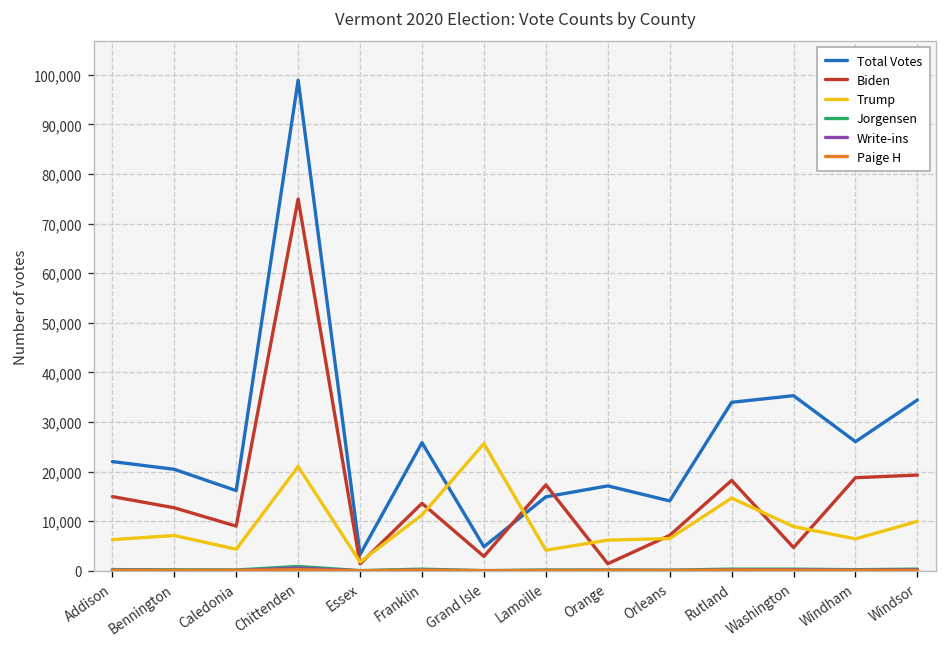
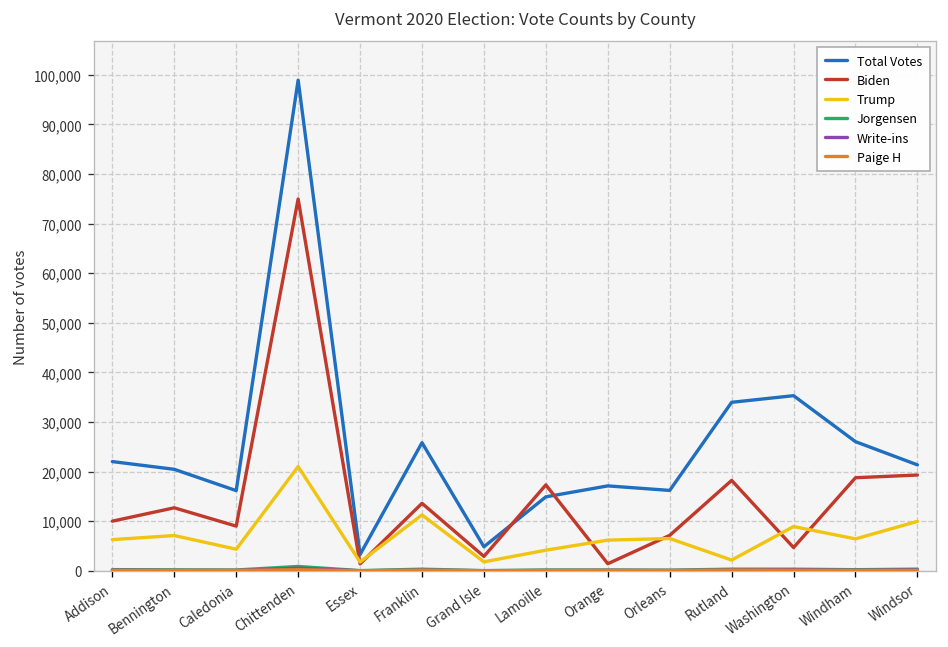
  {
    "Total Votes": {
      "Addison": "22,000",
      "Bennington": "20,000",
      "Caledonia": "16,000",
      "Chittenden": "99,000",
      "Essex": "3,000",
      "Franklin": "26,000",
      "Grand Isle": "5,000",
      "Lamoille": "15,000",
      "Orange": "17,000",
-     "Orleans": "14,000",
+     "Orleans": "16,000",
      "Rutland": "34,000",
      "Washington": "35,000",
      "Windham": "26,000",
-     "Windsor": "34,000"
+     "Windsor": "21,000"
    },
    "Biden": {
-     "Addison": "15,000",
+     "Addison": "10,000",
      "Bennington": "13,000",
      "Caledonia": "9,000",
      "Chittenden": "75,000",
      "Franklin": "14,000",
      "Grand Isle": "3,000",
      "Lamoille": "17,000",
      "Orange": "1,000",
      "Orleans": "7,000",
      "Rutland": "18,000",
      "Washington": "5,000",
      "Windham": "19,000",
      "Windsor": "19,000"
    },
    "Trump": {
      "Addison": "6,000",
      "Bennington": "7,000",
      "Caledonia": "4,000",
      "Chittenden": "21,000",
      "Franklin": "11,000",
-     "Grand Isle": "26,000",
+     "Grand Isle": "2,000",
      "Lamoille": "4,000",
      "Orange": "6,000",
      "Orleans": "7,000",
-     "Rutland": "15,000",
+     "Rutland": "2,000",
      "Washington": "9,000",
      "Windham": "6,000",
      "Windsor": "10,000"
    }
  }
